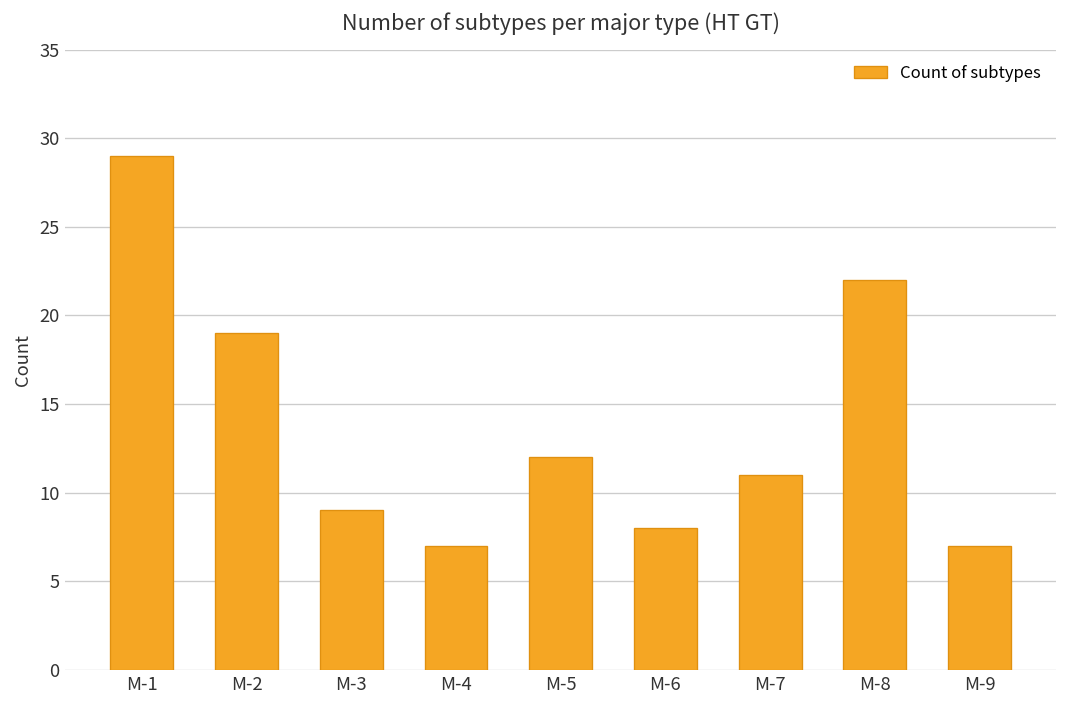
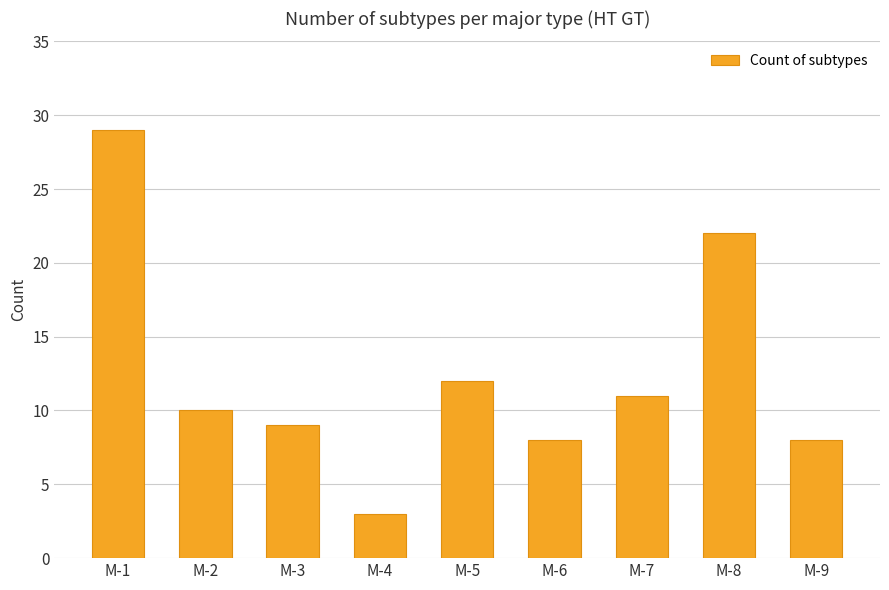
  {
    "M-1": 29,
-   "M-2": 19,
+   "M-2": 10,
    "M-3": 9,
-   "M-4": 7,
+   "M-4": 3,
    "M-5": 12,
    "M-6": 8,
    "M-7": 11,
    "M-8": 22,
-   "M-9": 7
+   "M-9": 8
  }
